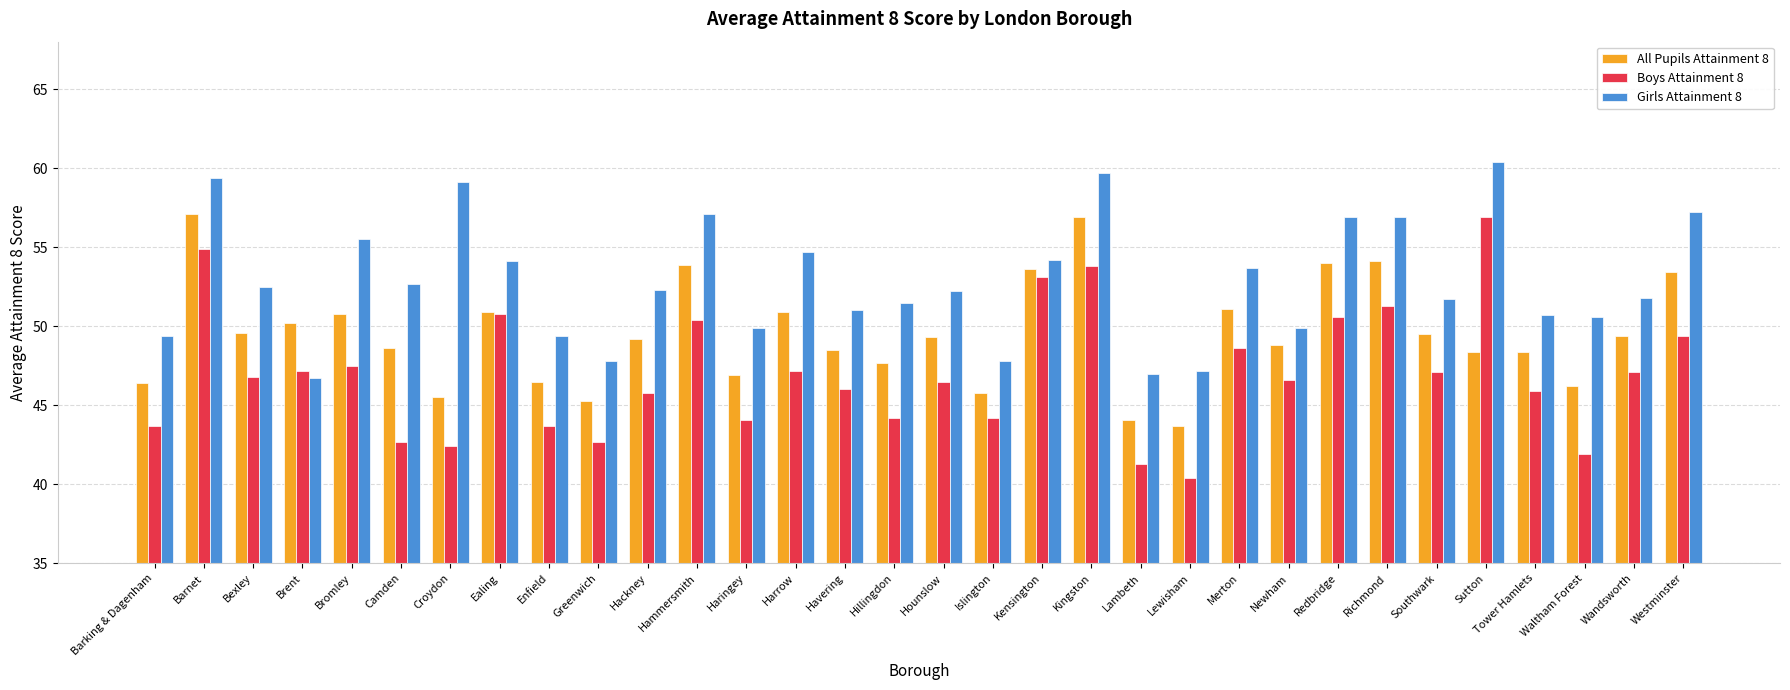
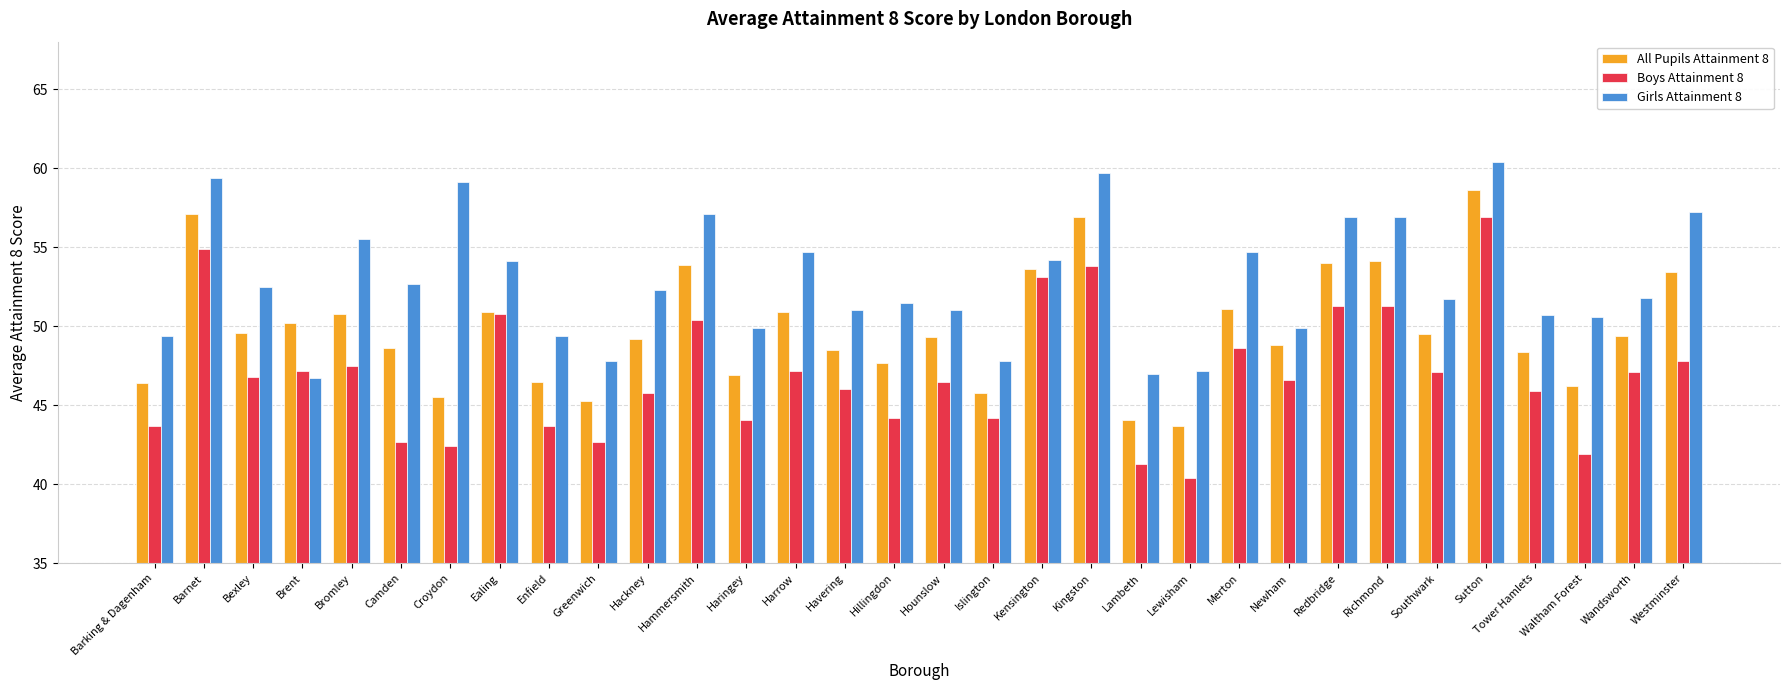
  {
    "All Pupils Attainment 8": {
      "Barking & Dagenham": 46.4,
      "Barnet": 57.1,
      "Bexley": 49.6,
      "Brent": 50.2,
      "Bromley": 50.8,
      "Camden": 48.6,
      "Croydon": 45.5,
      "Ealing": 50.9,
      "Enfield": 46.5,
      "Greenwich": 45.3,
      "Hackney": 49.2,
      "Hammersmith": 53.9,
      "Haringey": 46.9,
      "Harrow": 50.9,
      "Havering": 48.5,
      "Hillingdon": 47.7,
      "Hounslow": 49.3,
      "Islington": 45.8,
      "Kensington": 53.6,
      "Kingston": 56.9,
      "Lambeth": 44.1,
      "Lewisham": 43.7,
      "Merton": 51.1,
      "Newham": 48.8,
      "Redbridge": 54.0,
      "Richmond": 54.1,
      "Southwark": 49.5,
-     "Sutton": 48.4,
+     "Sutton": 58.6,
      "Tower Hamlets": 48.4,
      "Waltham Forest": 46.2,
      "Wandsworth": 49.4,
      "Westminster": 53.4
    },
    "Boys Attainment 8": {
      "Barking & Dagenham": 43.7,
      "Barnet": 54.9,
      "Bexley": 46.8,
      "Brent": 47.2,
      "Bromley": 47.5,
      "Camden": 42.7,
      "Croydon": 42.4,
      "Ealing": 50.8,
      "Enfield": 43.7,
      "Greenwich": 42.7,
      "Hackney": 45.8,
      "Hammersmith": 50.4,
      "Haringey": 44.1,
      "Harrow": 47.2,
      "Havering": 46.0,
      "Hillingdon": 44.2,
      "Hounslow": 46.5,
      "Islington": 44.2,
      "Kensington": 53.1,
      "Kingston": 53.8,
      "Lambeth": 41.3,
      "Lewisham": 40.4,
      "Merton": 48.6,
      "Newham": 46.6,
-     "Redbridge": 50.6,
+     "Redbridge": 51.3,
      "Richmond": 51.3,
      "Southwark": 47.1,
      "Sutton": 56.9,
      "Tower Hamlets": 45.9,
      "Waltham Forest": 41.9,
      "Wandsworth": 47.1,
-     "Westminster": 49.4
+     "Westminster": 47.8
    },
    "Girls Attainment 8": {
      "Barking & Dagenham": 49.4,
      "Barnet": 59.4,
      "Bexley": 52.5,
      "Brent": 46.7,
      "Bromley": 55.5,
      "Camden": 52.7,
      "Croydon": 59.1,
      "Ealing": 54.1,
      "Enfield": 49.4,
      "Greenwich": 47.8,
      "Hackney": 52.3,
      "Hammersmith": 57.1,
      "Haringey": 49.9,
      "Harrow": 54.7,
      "Havering": 51.0,
      "Hillingdon": 51.5,
-     "Hounslow": 52.2,
+     "Hounslow": 51.0,
      "Islington": 47.8,
      "Kensington": 54.2,
      "Kingston": 59.7,
      "Lambeth": 47.0,
      "Lewisham": 47.2,
-     "Merton": 53.7,
+     "Merton": 54.7,
      "Newham": 49.9,
      "Redbridge": 56.9,
      "Richmond": 56.9,
      "Southwark": 51.7,
      "Sutton": 60.4,
      "Tower Hamlets": 50.7,
      "Waltham Forest": 50.6,
      "Wandsworth": 51.8,
      "Westminster": 57.2
    }
  }
